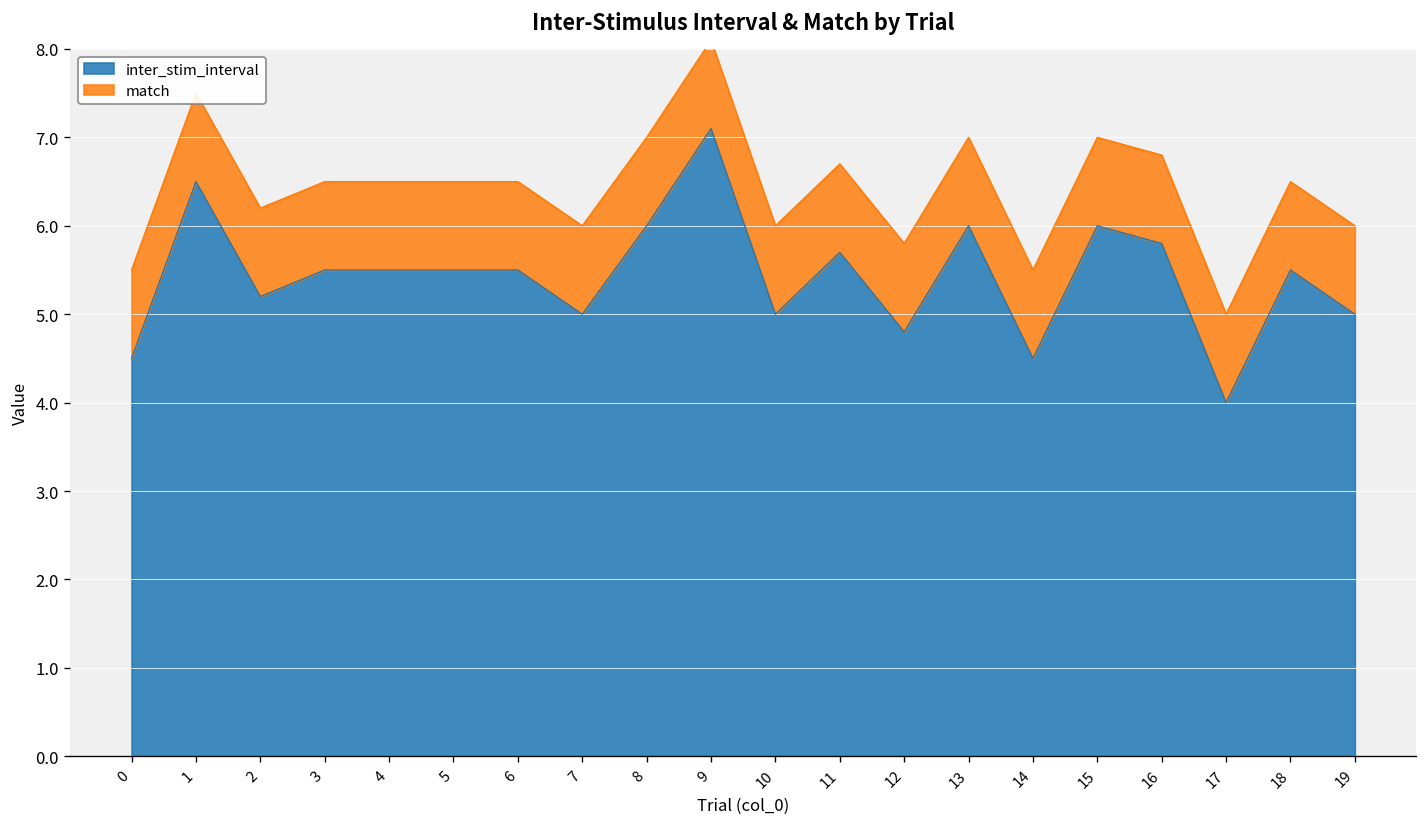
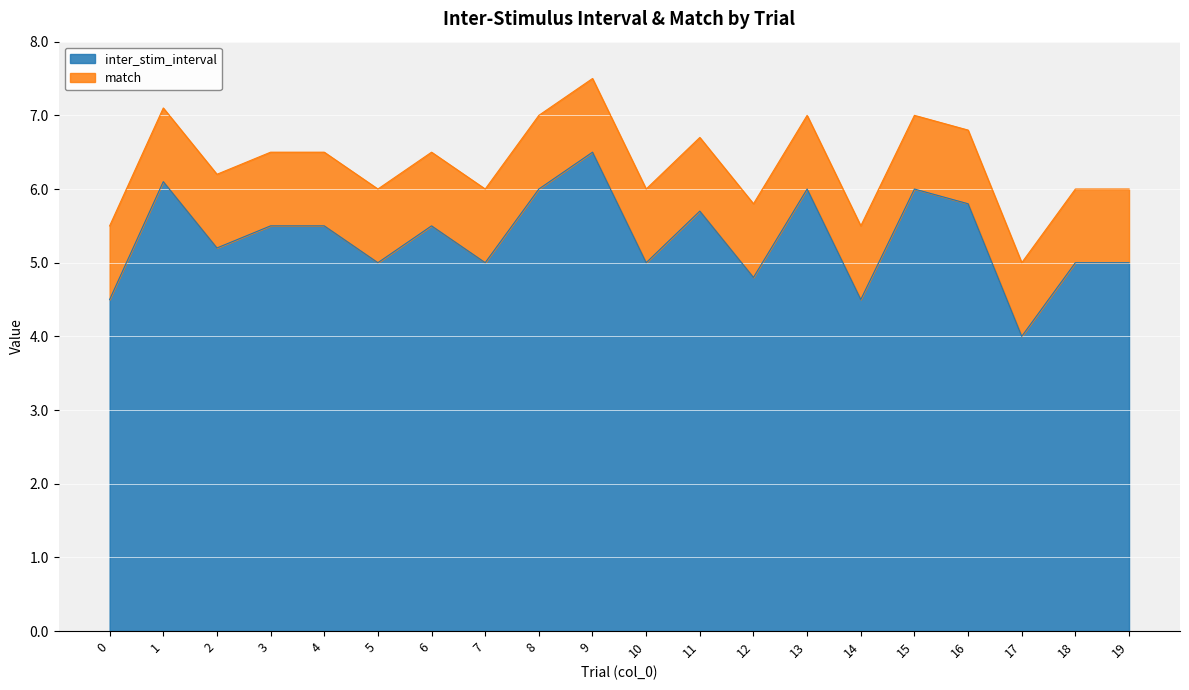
  {
    "inter_stim_interval": {
      "0": 4.5,
-     "1": 6.5,
+     "1": 6.1,
      "2": 5.2,
      "3": 5.5,
      "4": 5.5,
-     "5": 5.5,
+     "5": 5.0,
      "6": 5.5,
      "7": 5.0,
      "8": 6.0,
-     "9": 7.1,
+     "9": 6.5,
      "10": 5.0,
      "11": 5.7,
      "12": 4.8,
      "13": 6.0,
      "14": 4.5,
      "15": 6.0,
      "16": 5.8,
      "17": 4.0,
-     "18": 5.5,
+     "18": 5.0,
      "19": 5.0
    },
    "match": {
      "0": 1.0,
      "2": 1.0,
      "3": 1.0,
      "4": 1.0,
      "5": 1.0,
      "6": 1.0,
      "7": 1.0,
      "8": 1.0,
      "10": 1.0,
      "11": 1.0,
      "12": 1.0,
      "13": 1.0,
      "14": 1.0,
      "15": 1.0,
      "16": 1.0,
      "17": 1.0,
      "18": 1.0,
      "19": 1.0
    }
  }
